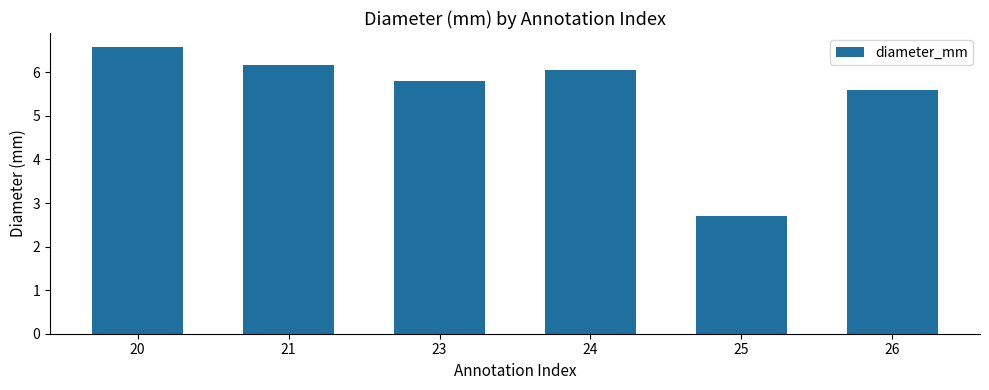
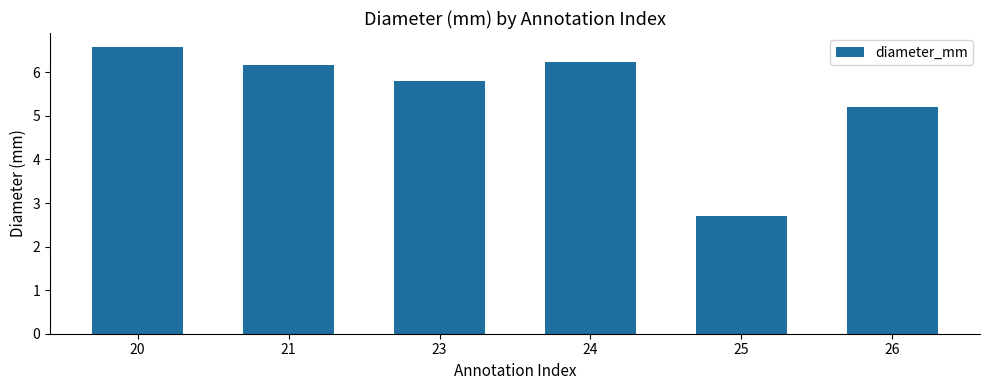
  {
    "20": 6.6,
    "21": 6.2,
    "23": 5.8,
-   "24": 6.0,
+   "24": 6.2,
    "25": 2.7,
-   "26": 5.6
+   "26": 5.2
  }
